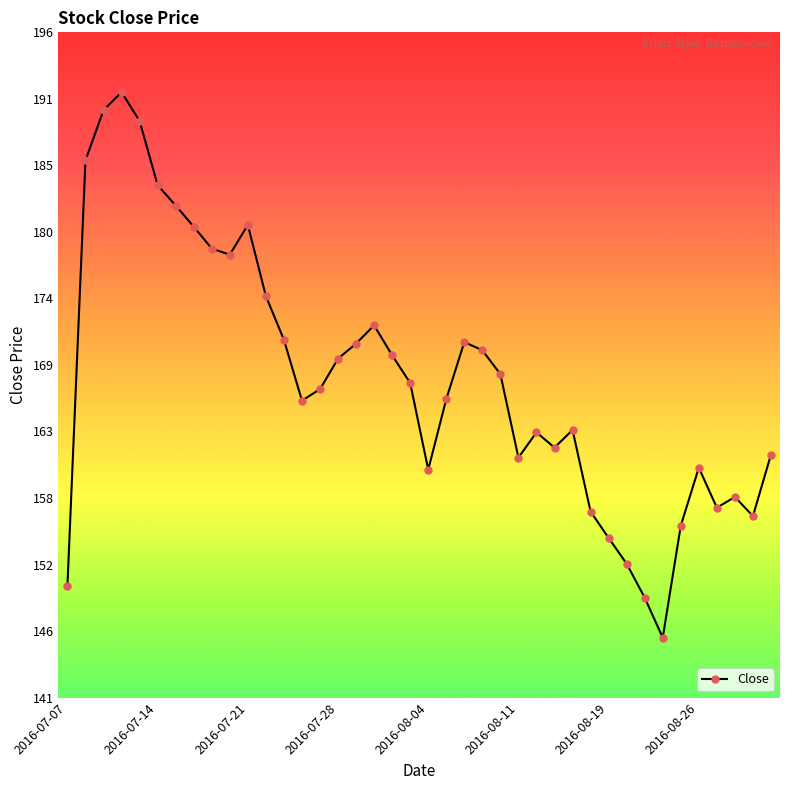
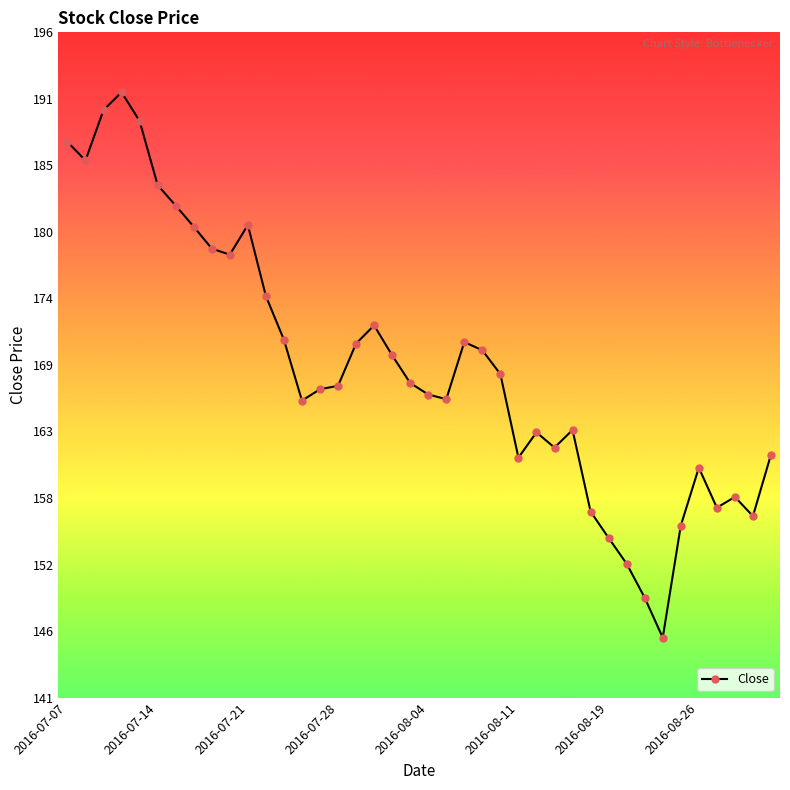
  {
-   "2016-07-07": 150.2,
+   "2016-07-07": 187.3,
    "2016-07-14": 183.7,
    "2016-07-21": 180.3,
-   "2016-07-28": 169.2,
-   "2016-08-04": 159.9,
+   "2016-07-28": 166.9,
+   "2016-08-04": 166.2,
    "2016-08-11": 160.9,
    "2016-08-19": 154.2,
    "2016-08-26": 160.1
  }
